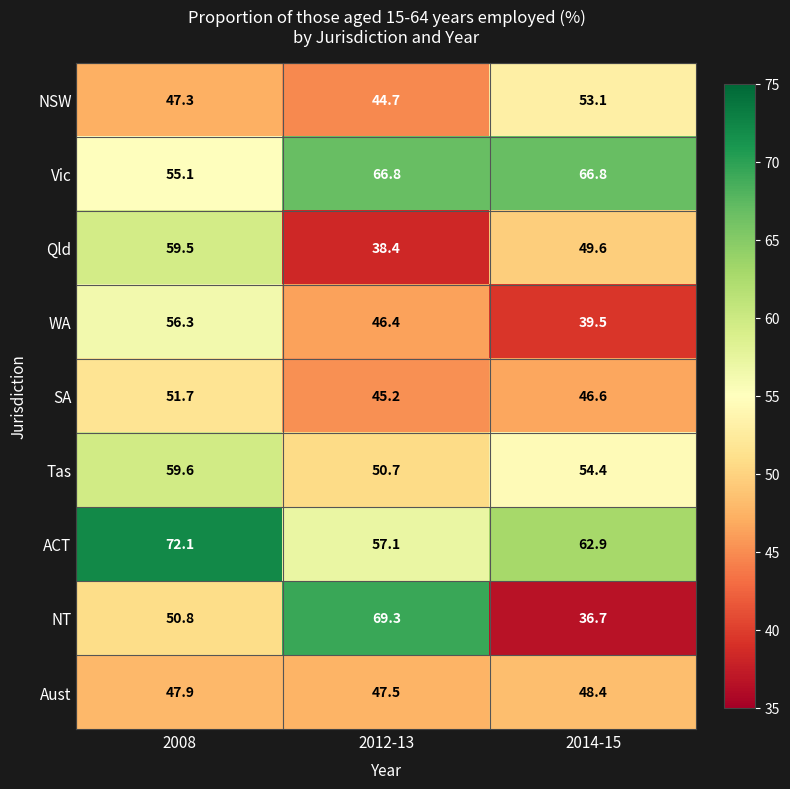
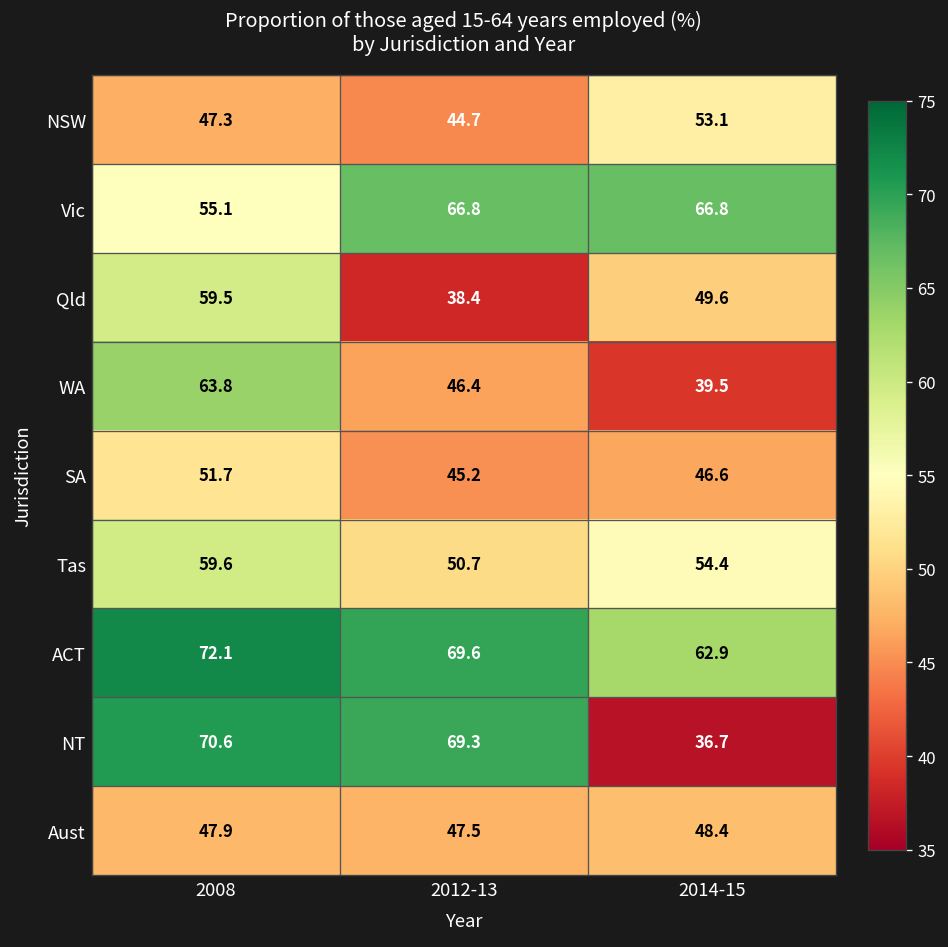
  {
    "NSW": {
      "2008": 47.3,
      "2012-13": 44.7,
      "2014-15": 53.1
    },
    "Vic": {
      "2008": 55.1,
      "2012-13": 66.8,
      "2014-15": 66.8
    },
    "Qld": {
      "2008": 59.5,
      "2012-13": 38.4,
      "2014-15": 49.6
    },
    "WA": {
-     "2008": 56.3,
+     "2008": 63.8,
      "2012-13": 46.4,
      "2014-15": 39.5
    },
    "SA": {
      "2008": 51.7,
      "2012-13": 45.2,
      "2014-15": 46.6
    },
    "Tas": {
      "2008": 59.6,
      "2012-13": 50.7,
      "2014-15": 54.4
    },
    "ACT": {
      "2008": 72.1,
-     "2012-13": 57.1,
+     "2012-13": 69.6,
      "2014-15": 62.9
    },
    "NT": {
-     "2008": 50.8,
+     "2008": 70.6,
      "2012-13": 69.3,
      "2014-15": 36.7
    },
    "Aust": {
      "2008": 47.9,
      "2012-13": 47.5,
      "2014-15": 48.4
    }
  }
